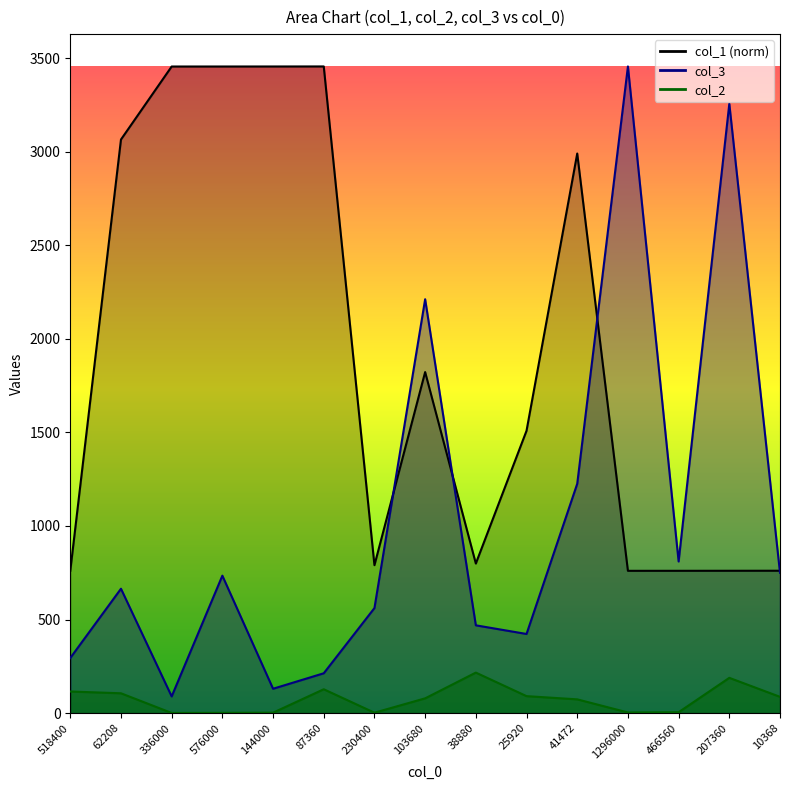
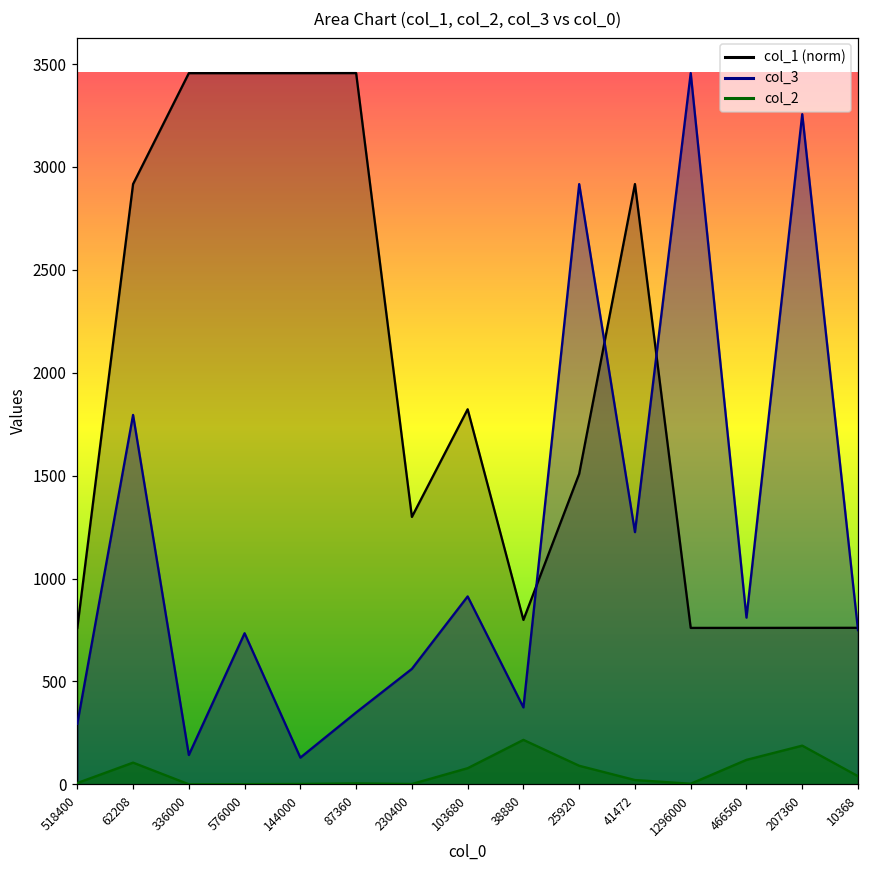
  {
    "col_1 (norm)": {
      "518400": 760,
-     "62208": 3070,
+     "62208": 2920,
      "336000": 3460,
      "576000": 3460,
      "144000": 3460,
      "87360": 3460,
-     "230400": 790,
+     "230400": 1300,
      "103680": 1820,
      "38880": 800,
      "25920": 1510,
-     "41472": 2990,
+     "41472": 2920,
      "1296000": 760,
      "466560": 760,
      "207360": 760
    },
    "col_3": {
      "518400": 290,
-     "62208": 660,
-     "336000": 90,
+     "62208": 1800,
+     "336000": 140,
      "576000": 730,
      "144000": 130,
-     "87360": 210,
+     "87360": 350,
      "230400": 560,
-     "103680": 2210,
-     "38880": 470,
-     "25920": 420,
+     "103680": 910,
+     "38880": 370,
+     "25920": 2920,
      "41472": 1230,
      "1296000": 3460,
      "466560": 810,
      "207360": 3260
    },
    "col_2": {
-     "518400": 120,
+     "518400": 10,
      "62208": 110,
      "336000": 0,
      "576000": 0,
      "144000": 0,
-     "87360": 130,
+     "87360": 0,
      "230400": 0,
      "103680": 80,
      "38880": 220,
      "25920": 90,
-     "41472": 70,
+     "41472": 20,
      "1296000": 0,
-     "466560": 0,
+     "466560": 120,
      "207360": 190,
-     "10368": 90
+     "10368": 40
    }
  }
